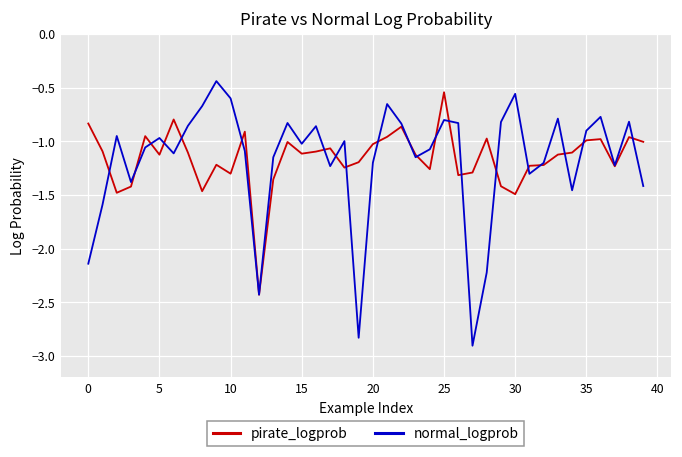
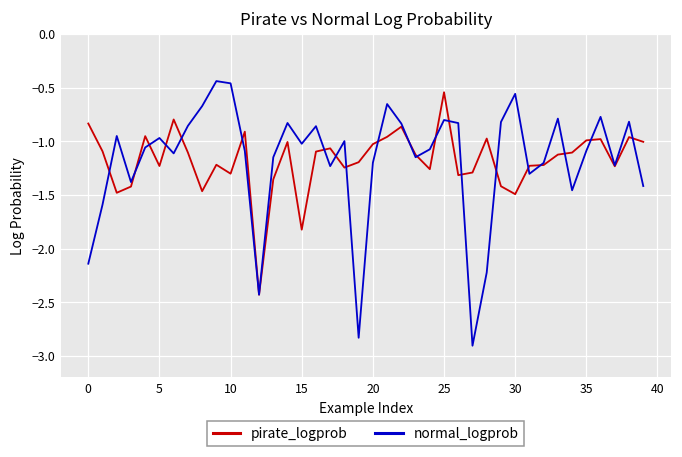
  {
    "pirate_logprob": {
      "0": -0.8,
-     "5": -1.1,
+     "5": -1.2,
      "10": -1.3,
-     "15": -1.1,
+     "15": -1.8,
      "20": -1.0,
      "25": -0.5,
      "30": -1.5,
      "35": -1.0
    },
    "normal_logprob": {
      "0": -2.1,
      "5": -1.0,
-     "10": -0.6,
+     "10": -0.5,
      "15": -1.0,
      "20": -1.2,
      "25": -0.8,
      "30": -0.6,
-     "35": -0.9
+     "35": -1.1
    }
  }
